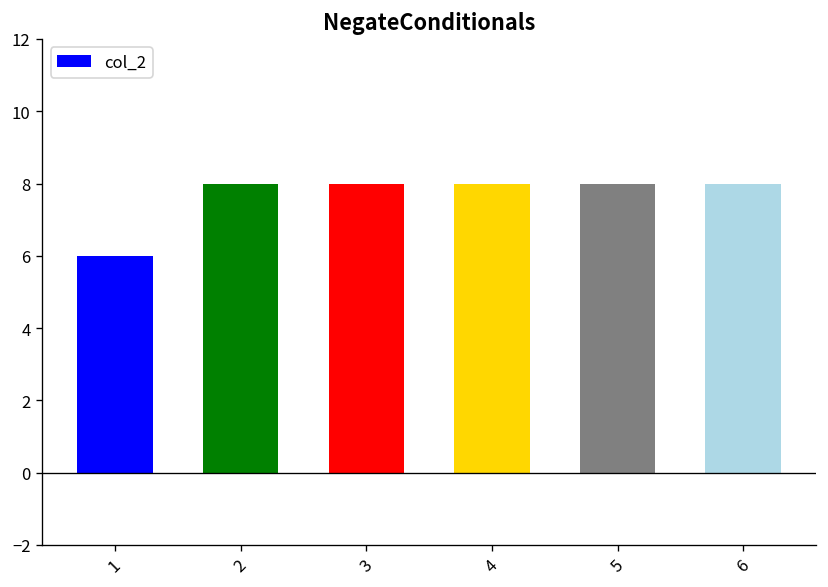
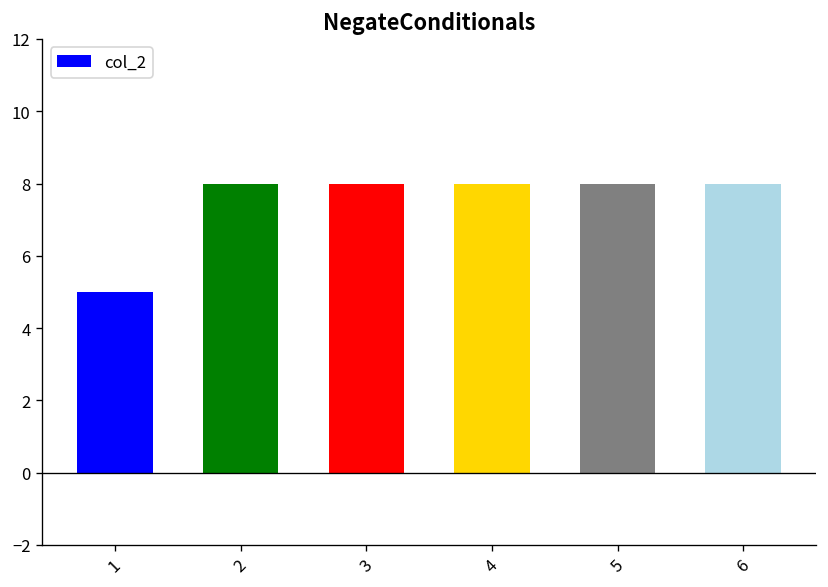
  {
-   "1": 6,
+   "1": 5,
    "2": 8,
    "3": 8,
    "4": 8,
    "5": 8,
    "6": 8
  }
